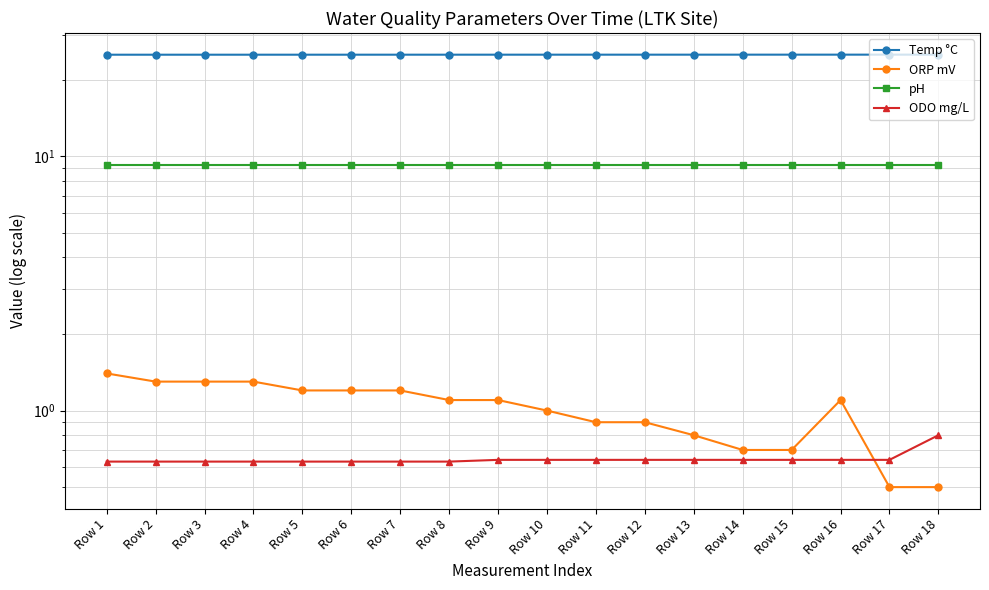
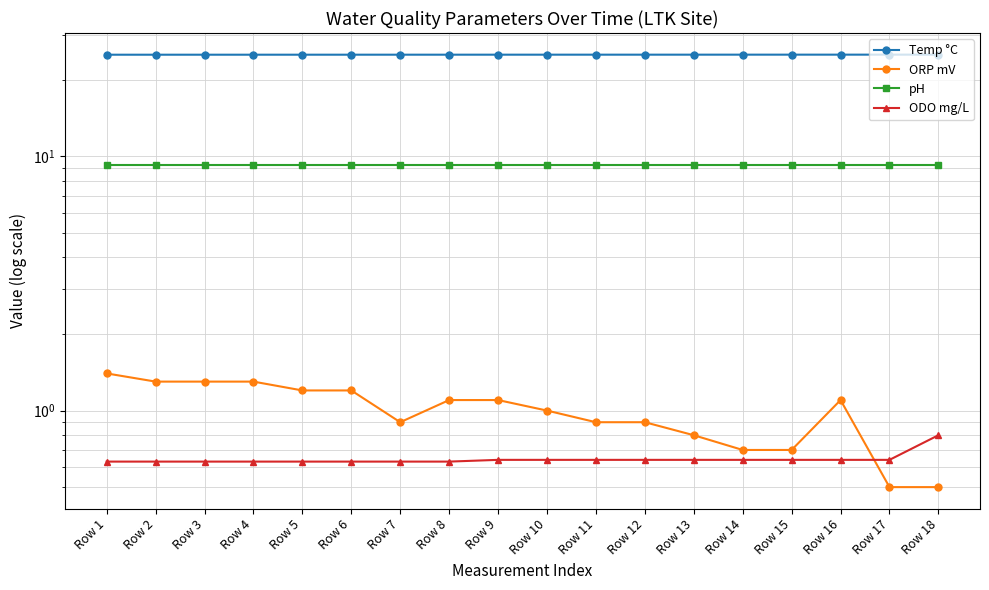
  {
    "Temp °C": {
      "Row 1": 25,
      "Row 2": 25,
      "Row 3": 25,
      "Row 4": 25,
      "Row 5": 25,
      "Row 6": 25,
      "Row 7": 25,
      "Row 8": 25,
      "Row 9": 25,
      "Row 10": 25,
      "Row 11": 25,
      "Row 12": 25,
      "Row 13": 25,
      "Row 14": 25,
      "Row 15": 25,
      "Row 16": 25
    },
    "ORP mV": {
      "Row 1": 1.4,
      "Row 2": 1.3,
      "Row 3": 1.3,
      "Row 4": 1.3,
      "Row 5": 1.2,
      "Row 6": 1.2,
-     "Row 7": 1.2,
+     "Row 7": 0.9,
      "Row 8": 1.1,
      "Row 9": 1.1,
      "Row 10": 1.0,
      "Row 11": 0.9,
      "Row 12": 0.9,
      "Row 13": 0.8,
      "Row 14": 0.7,
      "Row 15": 0.7,
      "Row 16": 1.1,
      "Row 17": 0.5,
      "Row 18": 0.5
    },
    "pH": {
      "Row 1": 9.2,
      "Row 2": 9.2,
      "Row 3": 9.2,
      "Row 4": 9.2,
      "Row 5": 9.2,
      "Row 6": 9.2,
      "Row 7": 9.2,
      "Row 8": 9.2,
      "Row 9": 9.2,
      "Row 10": 9.2,
      "Row 11": 9.2,
      "Row 12": 9.2,
      "Row 13": 9.2,
      "Row 14": 9.2,
      "Row 15": 9.2,
      "Row 16": 9.2,
      "Row 17": 9.2,
      "Row 18": 9.2
    },
    "ODO mg/L": {
      "Row 1": 0.63,
      "Row 2": 0.63,
      "Row 3": 0.63,
      "Row 4": 0.63,
      "Row 5": 0.63,
      "Row 6": 0.63,
      "Row 7": 0.63,
      "Row 8": 0.63,
      "Row 9": 0.64,
      "Row 10": 0.64,
      "Row 11": 0.64,
      "Row 12": 0.64,
      "Row 13": 0.64,
      "Row 14": 0.64,
      "Row 15": 0.64,
      "Row 16": 0.64,
      "Row 17": 0.64,
      "Row 18": 0.8
    }
  }
